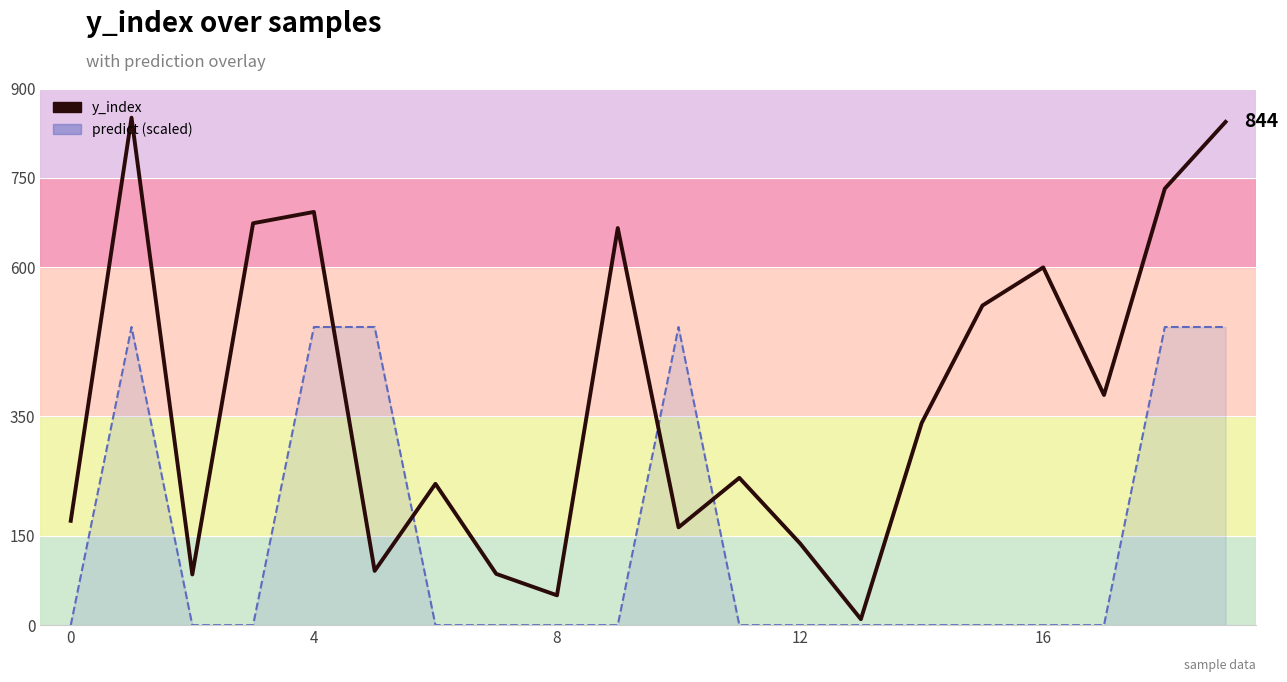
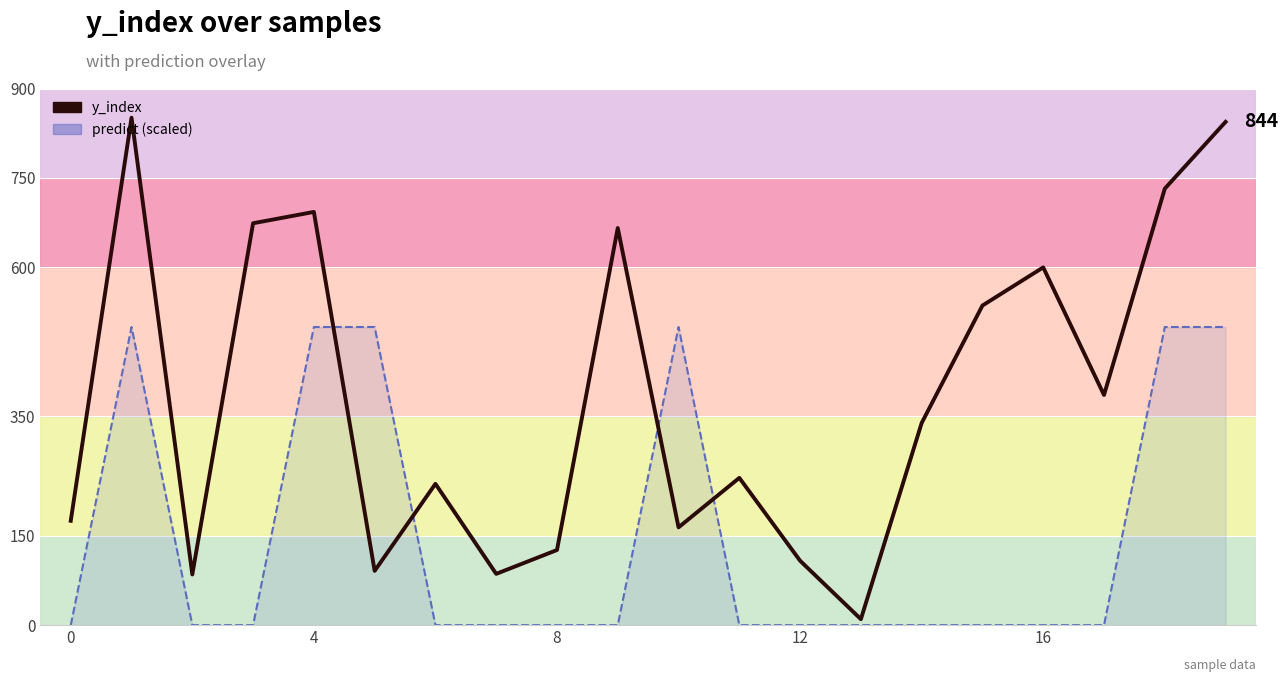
  {
    "y_index": {
      "0": 180,
      "4": 690,
-     "8": 50,
-     "12": 140,
+     "8": 130,
+     "12": 110,
      "16": 600
    }
  }
